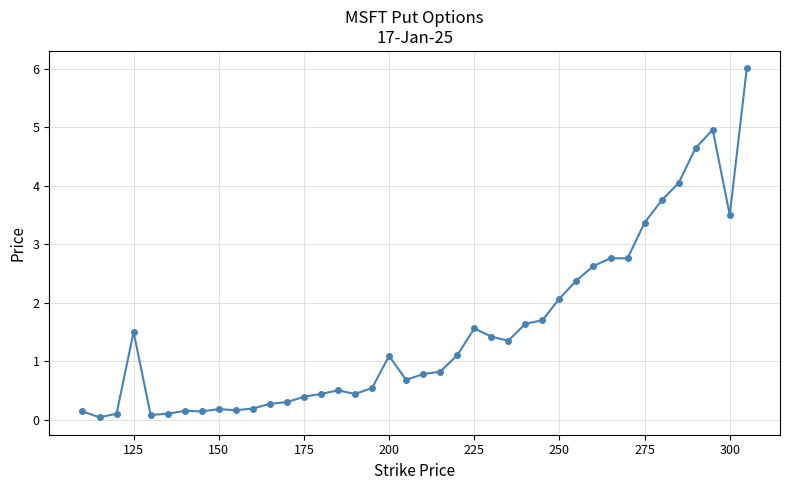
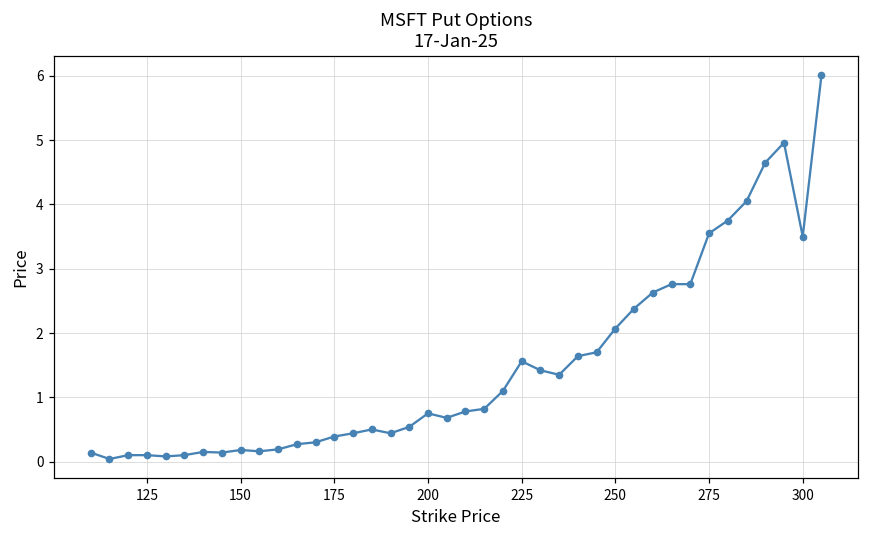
  {
-   "125": 1.5,
+   "125": 0.1,
    "150": 0.2,
    "175": 0.4,
-   "200": 1.1,
+   "200": 0.8,
    "225": 1.6,
    "250": 2.1,
-   "275": 3.4,
+   "275": 3.6,
    "300": 3.5
  }
